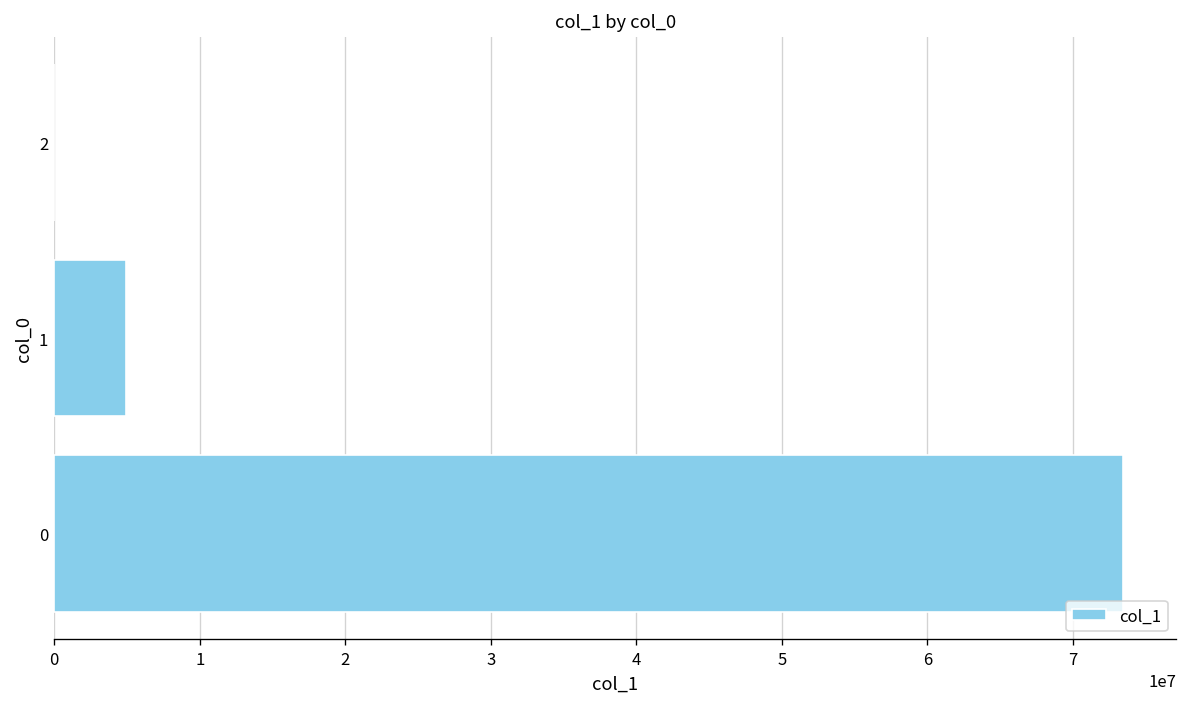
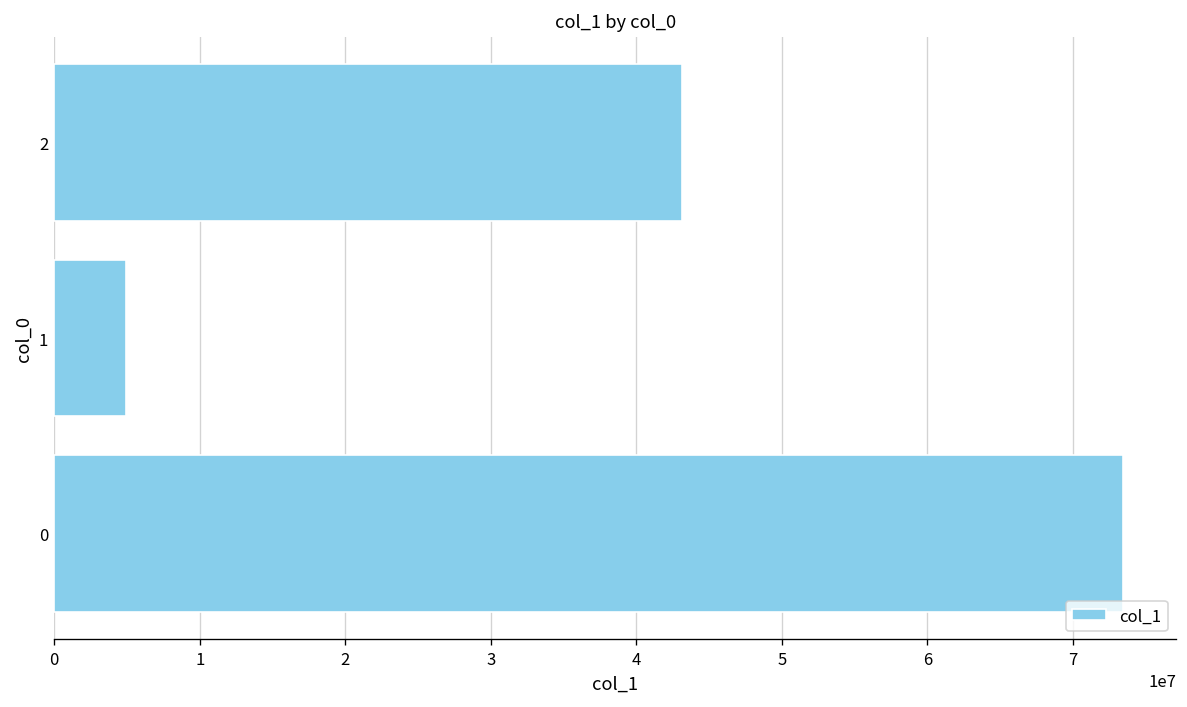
  {
-   "2": 0,
+   "2": 43200000,
    "1": 4900000,
    "0": 73400000
  }
